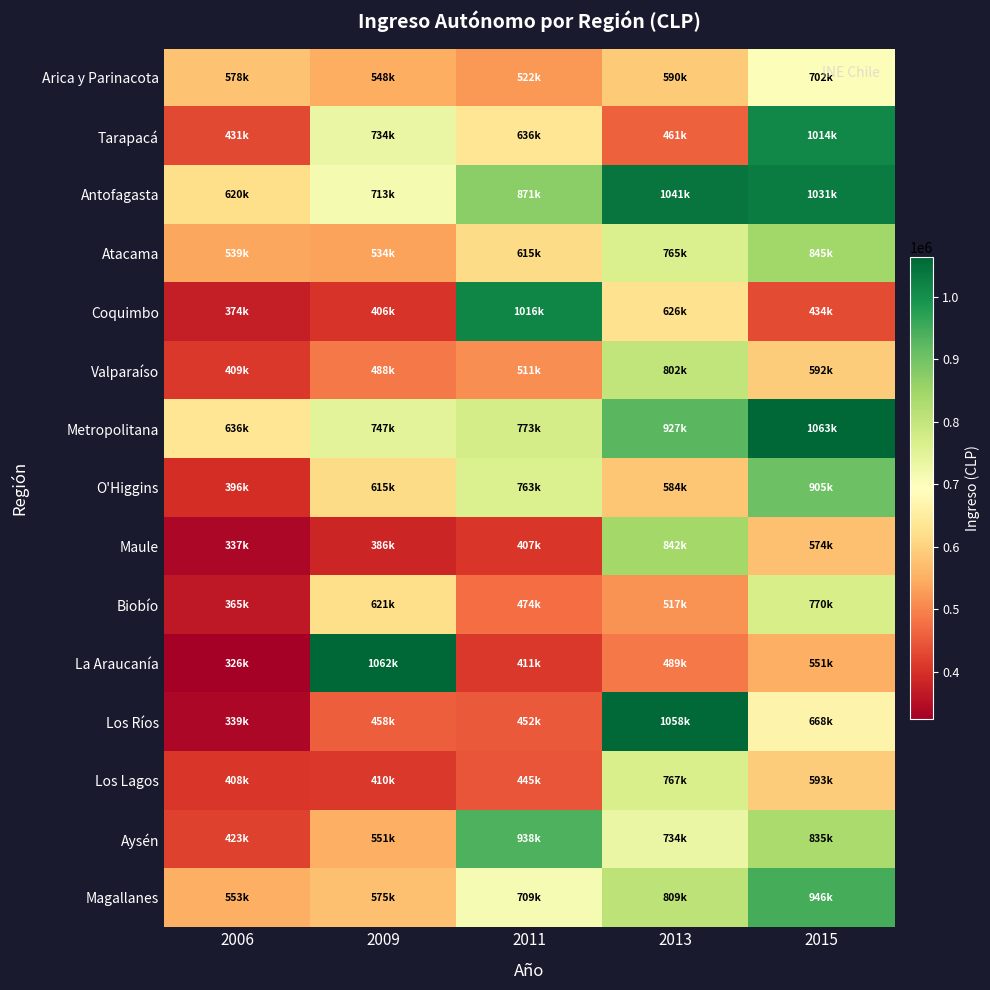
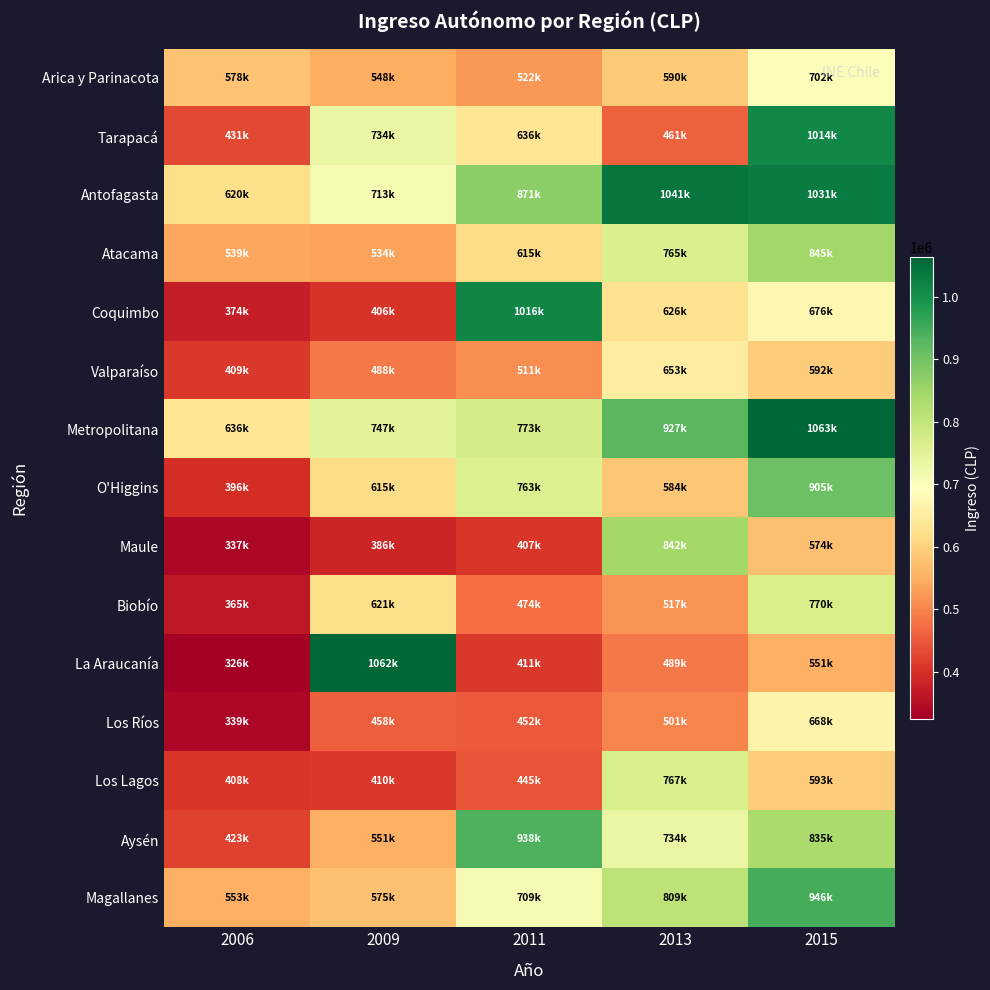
  {
    "Arica y Parinacota": {
      "2006": "578k",
      "2009": "548k",
      "2011": "522k",
      "2013": "590k",
      "2015": "702k"
    },
    "Tarapacá": {
      "2006": "431k",
      "2009": "734k",
      "2011": "636k",
      "2013": "461k",
      "2015": "1014k"
    },
    "Antofagasta": {
      "2006": "620k",
      "2009": "713k",
      "2011": "871k",
      "2013": "1041k",
      "2015": "1031k"
    },
    "Atacama": {
      "2006": "539k",
      "2009": "534k",
      "2011": "615k",
      "2013": "765k",
      "2015": "845k"
    },
    "Coquimbo": {
      "2006": "374k",
      "2009": "406k",
      "2011": "1016k",
      "2013": "626k",
-     "2015": "434k"
+     "2015": "676k"
    },
    "Valparaíso": {
      "2006": "409k",
      "2009": "488k",
      "2011": "511k",
-     "2013": "802k",
+     "2013": "653k",
      "2015": "592k"
    },
    "Metropolitana": {
      "2006": "636k",
      "2009": "747k",
      "2011": "773k",
      "2013": "927k",
      "2015": "1063k"
    },
    "O'Higgins": {
      "2006": "396k",
      "2009": "615k",
      "2011": "763k",
      "2013": "584k",
      "2015": "905k"
    },
    "Maule": {
      "2006": "337k",
      "2009": "386k",
      "2011": "407k",
      "2013": "842k",
      "2015": "574k"
    },
    "Biobío": {
      "2006": "365k",
      "2009": "621k",
      "2011": "474k",
      "2013": "517k",
      "2015": "770k"
    },
    "La Araucanía": {
      "2006": "326k",
      "2009": "1062k",
      "2011": "411k",
      "2013": "489k",
      "2015": "551k"
    },
    "Los Ríos": {
      "2006": "339k",
      "2009": "458k",
      "2011": "452k",
-     "2013": "1058k",
+     "2013": "501k",
      "2015": "668k"
    },
    "Los Lagos": {
      "2006": "408k",
      "2009": "410k",
      "2011": "445k",
      "2013": "767k",
      "2015": "593k"
    },
    "Aysén": {
      "2006": "423k",
      "2009": "551k",
      "2011": "938k",
      "2013": "734k",
      "2015": "835k"
    },
    "Magallanes": {
      "2006": "553k",
      "2009": "575k",
      "2011": "709k",
      "2013": "809k",
      "2015": "946k"
    }
  }
